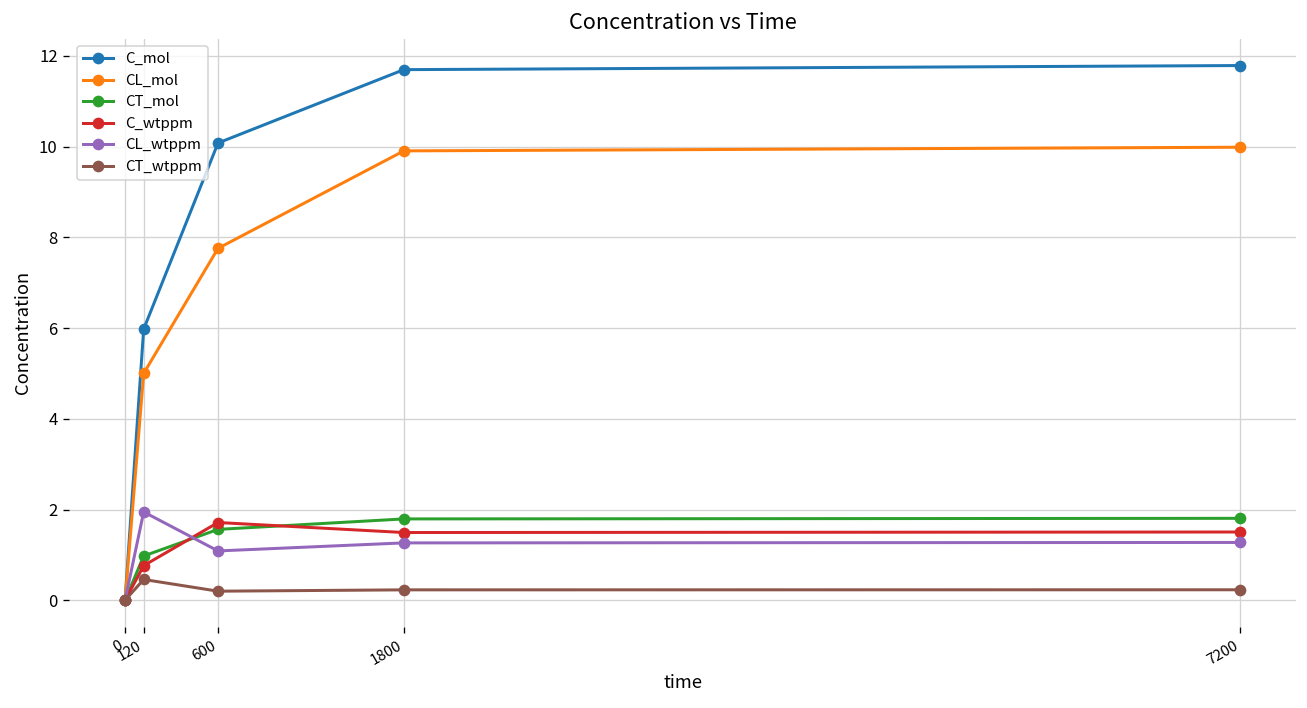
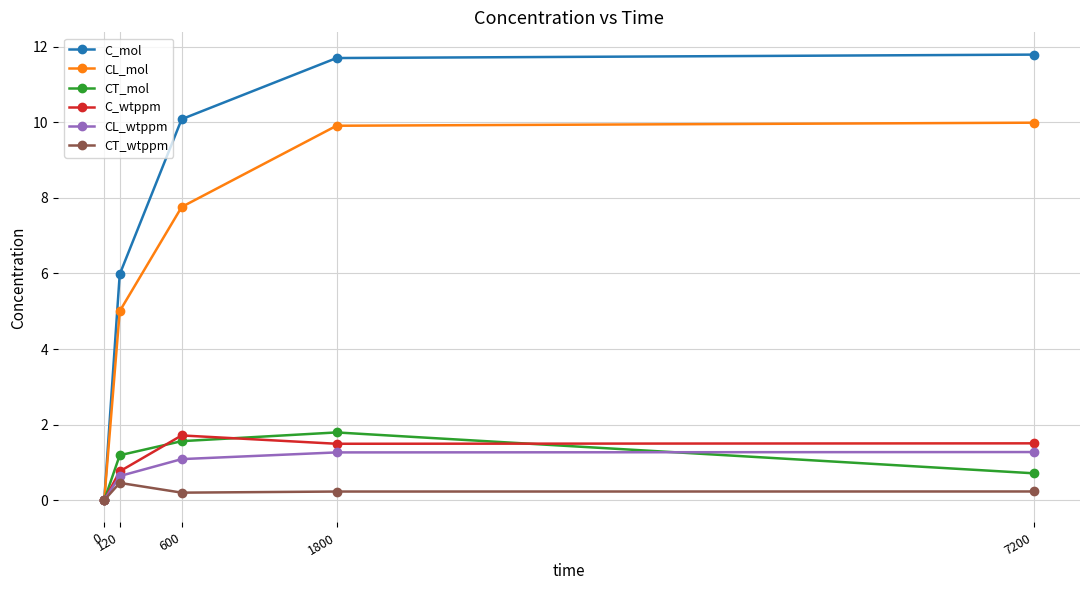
  {
    "C_mol": {
      "120": 6.0,
      "600": 10.1,
      "1800": 11.7,
      "7200": 11.8
    },
    "CL_mol": {
      "120": 5.0,
      "600": 7.8,
      "1800": 9.9,
      "7200": 10.0
    },
    "CT_mol": {
-     "120": 1.0,
+     "120": 1.2,
      "600": 1.6,
      "1800": 1.8,
-     "7200": 1.8
+     "7200": 0.7
    },
    "C_wtppm": {
      "120": 0.8,
      "600": 1.7,
      "1800": 1.5,
      "7200": 1.5
    },
    "CL_wtppm": {
-     "120": 1.9,
+     "120": 0.6,
      "600": 1.1,
      "1800": 1.3,
      "7200": 1.3
    },
    "CT_wtppm": {
      "120": 0.5,
      "600": 0.2,
      "1800": 0.2,
      "7200": 0.2
    }
  }
